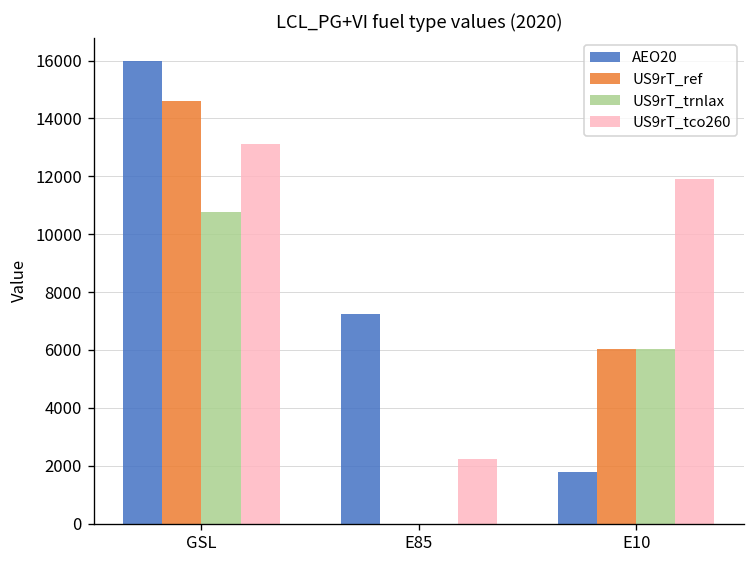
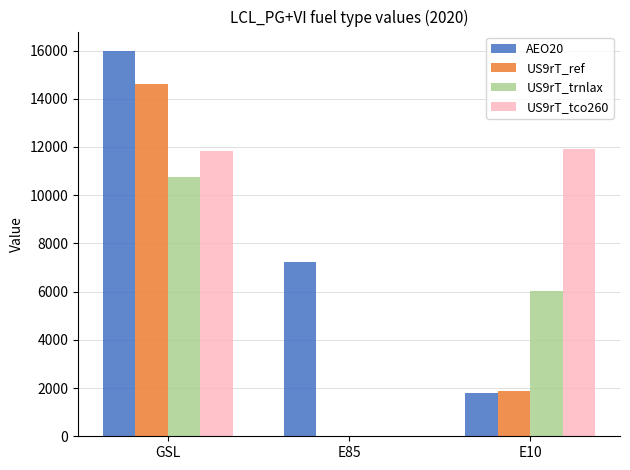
  {
    "AEO20": {
      "GSL": 16000,
      "E85": 7200,
      "E10": 1800
    },
    "US9rT_ref": {
      "GSL": 14600,
      "E85": 0,
-     "E10": 6000
+     "E10": 1900
    },
    "US9rT_trnlax": {
      "GSL": 10800,
      "E85": 0,
      "E10": 6000
    },
    "US9rT_tco260": {
-     "GSL": 13100,
-     "E85": 2200,
+     "GSL": 11800,
+     "E85": 0,
      "E10": 11900
    }
  }
